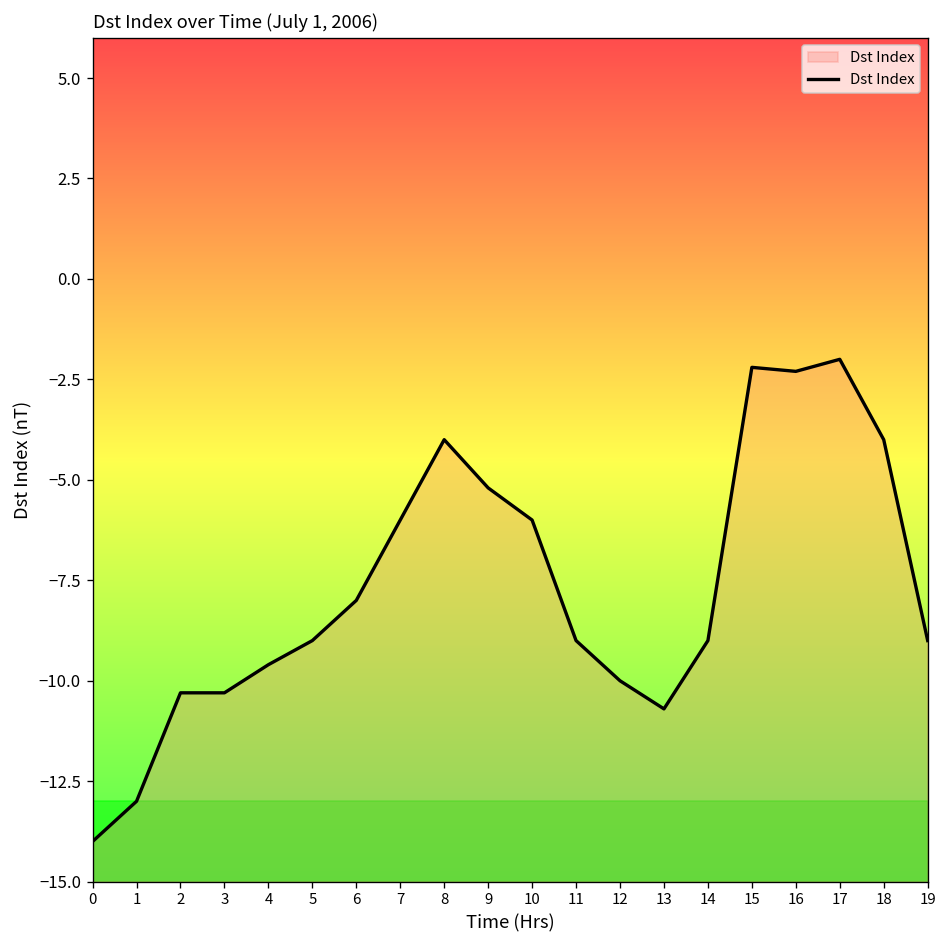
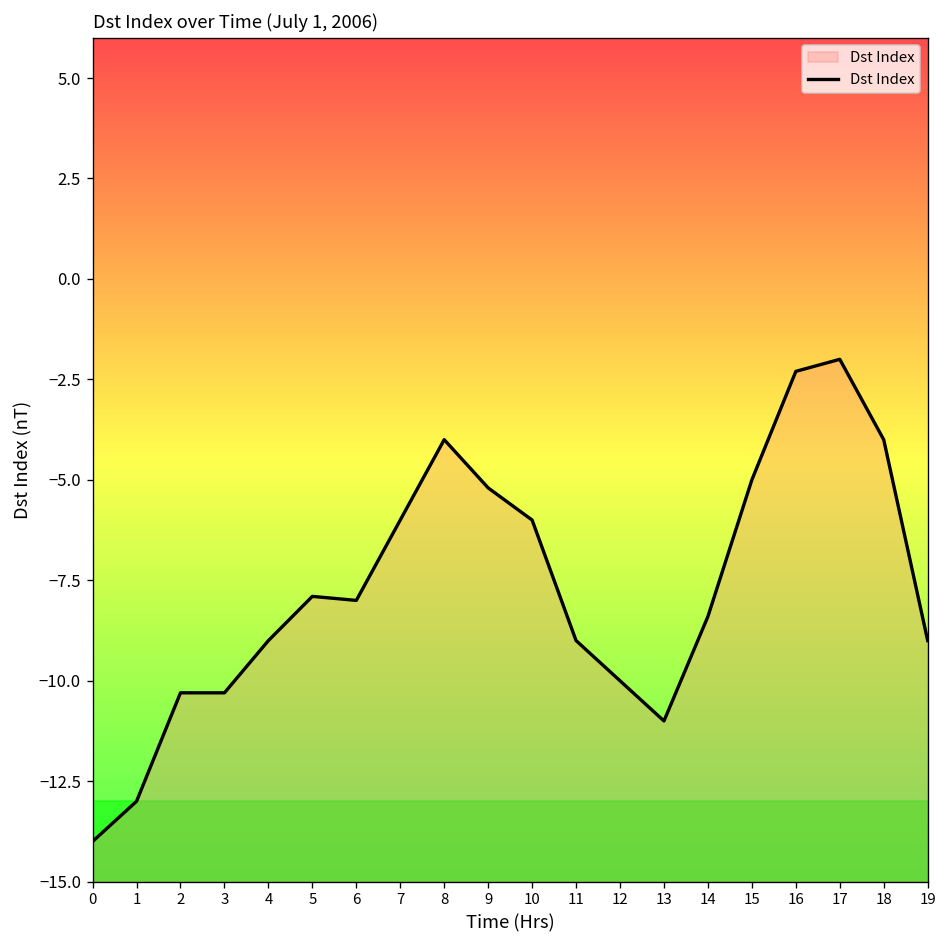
  {
    "2": -10.3,
    "3": -10.3,
-   "4": -9.6,
-   "5": -9.0,
+   "4": -9.0,
+   "5": -7.9,
    "6": -8.0,
    "7": -6.0,
    "8": -4.0,
    "9": -5.2,
    "10": -6.0,
    "11": -9.0,
    "12": -10.0,
-   "13": -10.7,
-   "14": -9.0,
-   "15": -2.2,
+   "13": -11.0,
+   "14": -8.4,
+   "15": -5.0,
    "16": -2.3,
    "17": -2.0,
    "18": -4.0,
    "19": -9.0
  }
